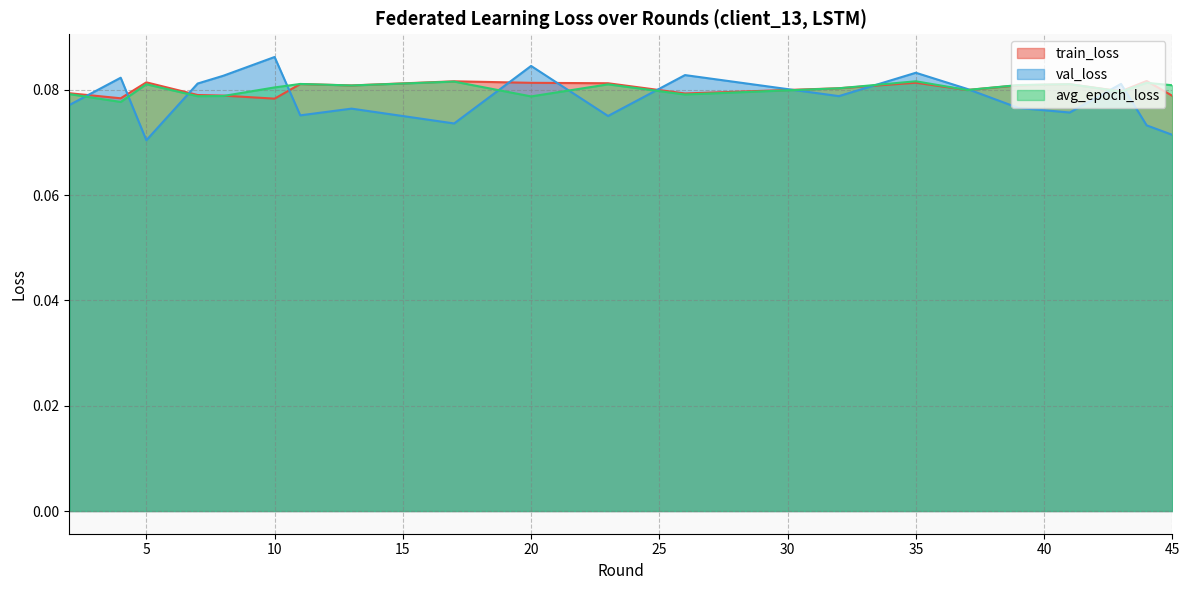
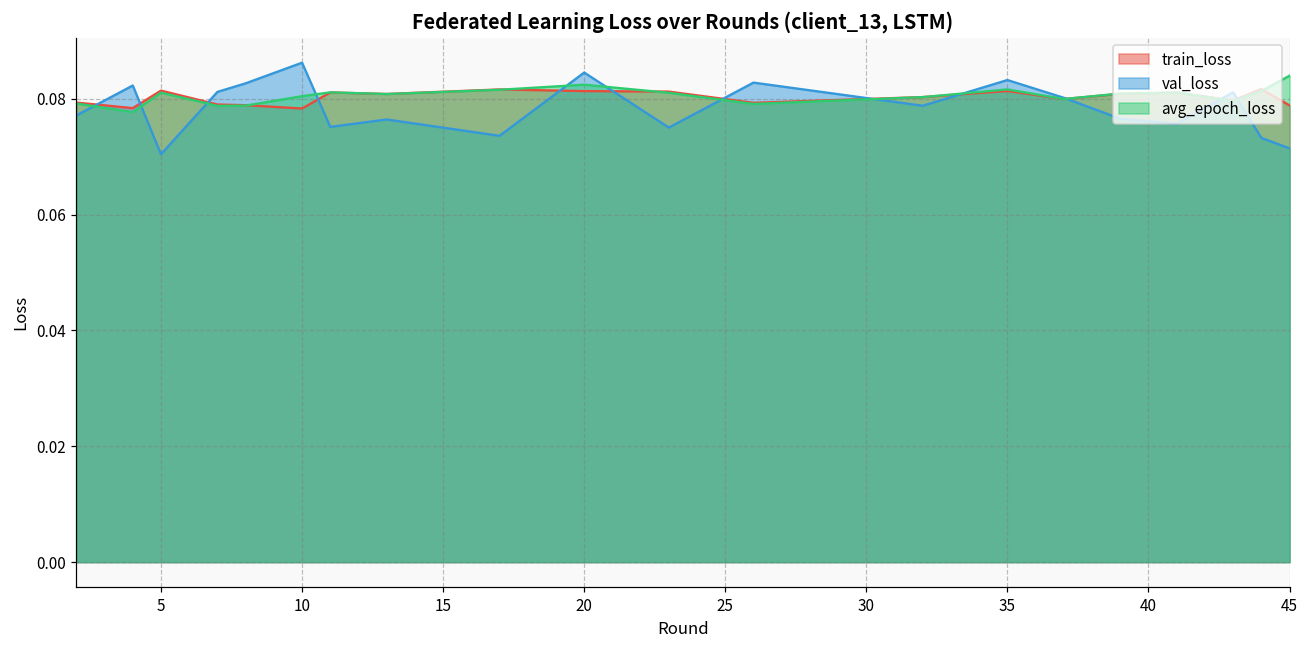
  {
    "train_loss": {
      "10": 0.078,
      "20": 0.081,
      "45": 0.079
    },
    "val_loss": {
      "5": 0.070,
      "10": 0.086,
      "20": 0.085,
      "35": 0.083,
      "45": 0.071
    },
    "avg_epoch_loss": {
      "10": 0.080,
-     "20": 0.079,
-     "45": 0.081
+     "20": 0.082,
+     "45": 0.084
    }
  }
